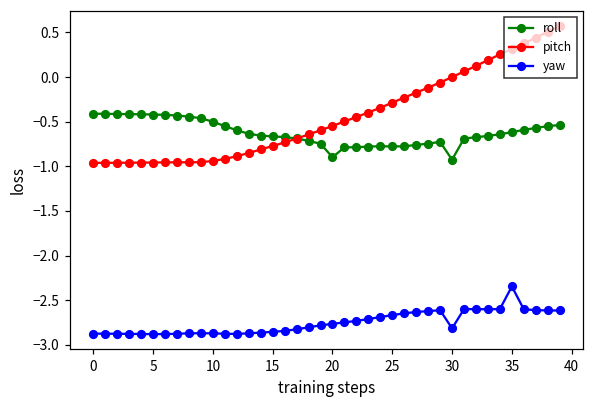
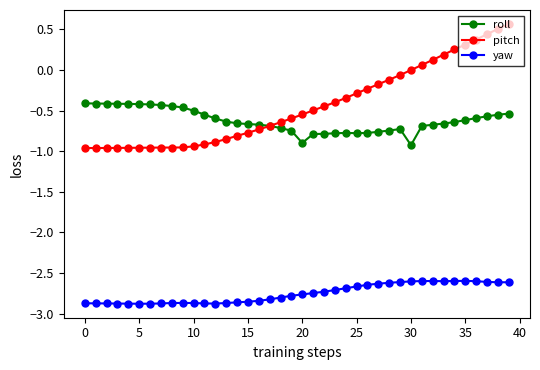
  {
    "roll": {
      "0": -0.4,
      "5": -0.4,
      "10": -0.5,
      "15": -0.7,
      "20": -0.9,
      "25": -0.8,
      "30": -0.9,
      "35": -0.6
    },
    "pitch": {
      "0": -1.0,
      "5": -1.0,
      "10": -0.9,
      "15": -0.8,
      "20": -0.5,
      "25": -0.3,
      "30": 0.0
    },
    "yaw": {
      "0": -2.9,
      "5": -2.9,
      "10": -2.9,
      "15": -2.9,
      "20": -2.8,
      "25": -2.7,
-     "30": -2.8,
-     "35": -2.3
+     "30": -2.6,
+     "35": -2.6
    }
  }
